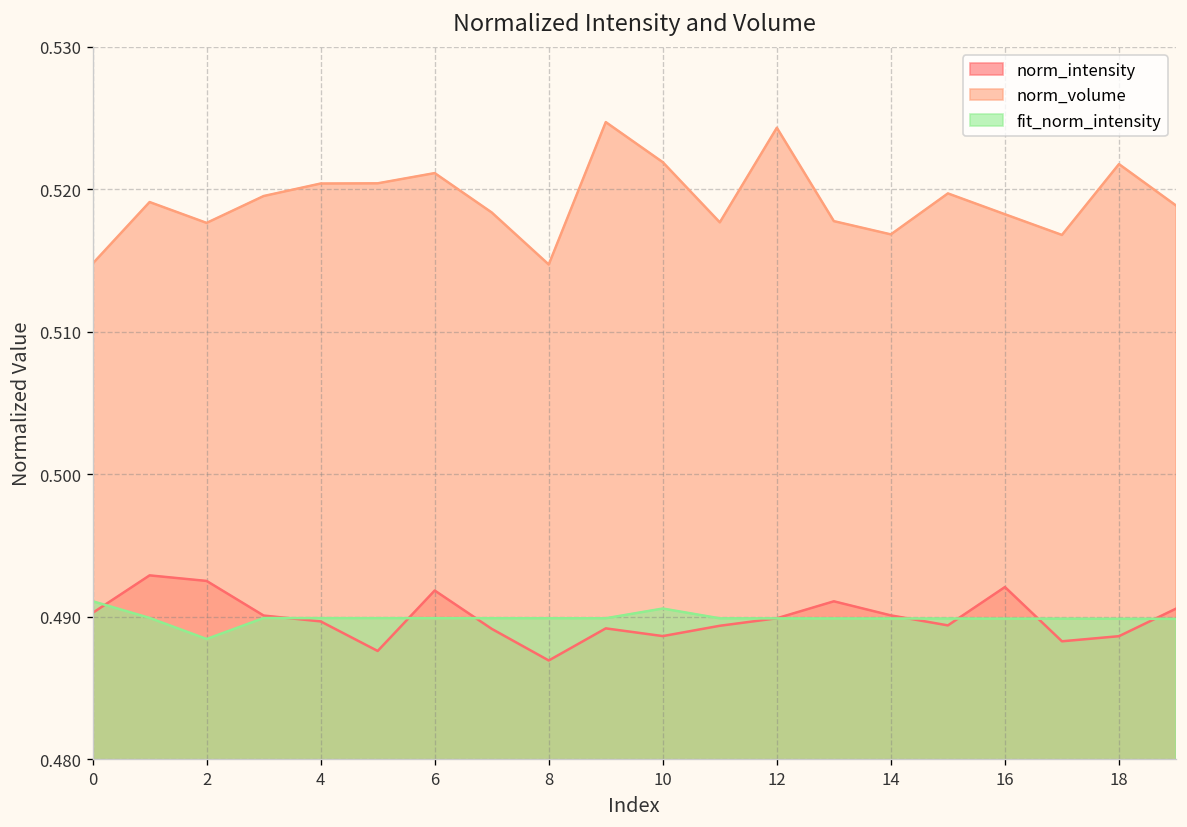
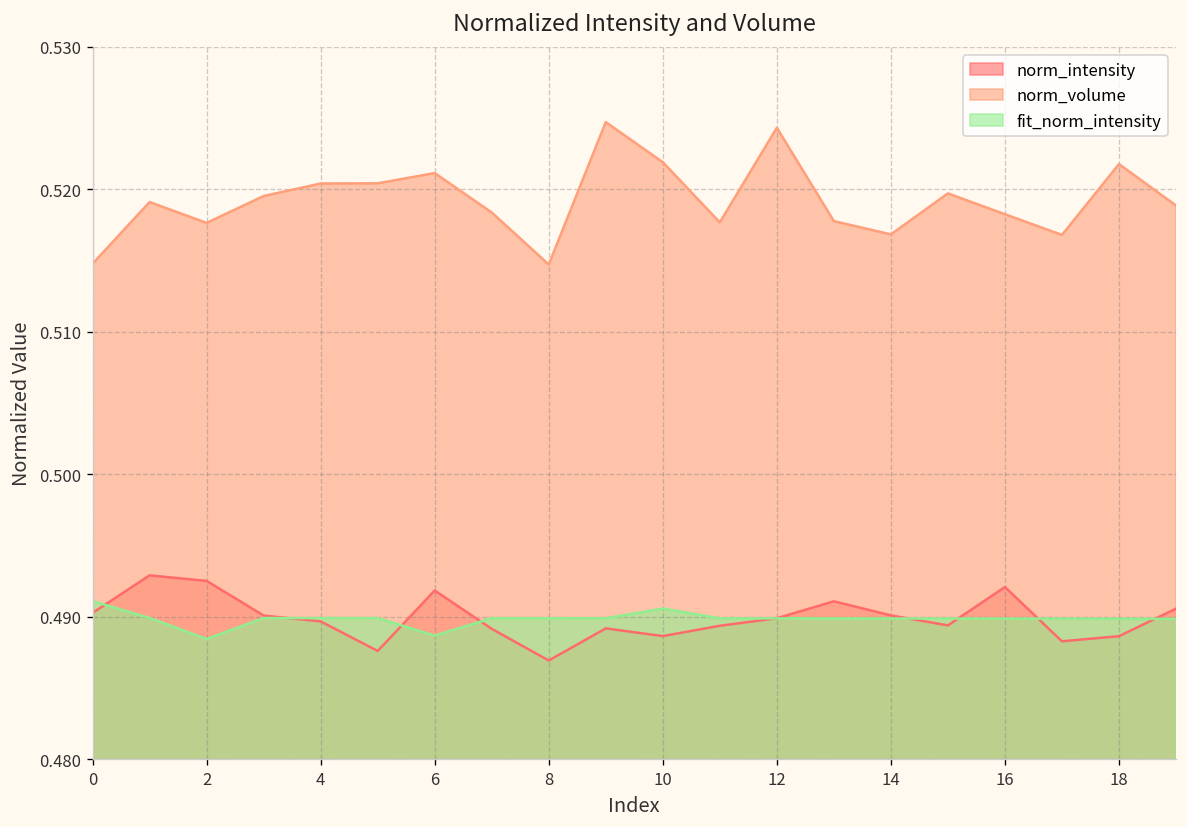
  {
    "fit_norm_intensity": {
      "0": 0.4911,
      "2": 0.4885,
      "4": 0.4899,
-     "6": 0.4899,
+     "6": 0.4887,
      "8": 0.4899,
      "10": 0.4906,
      "16": 0.4899,
      "18": 0.4899
    }
  }
